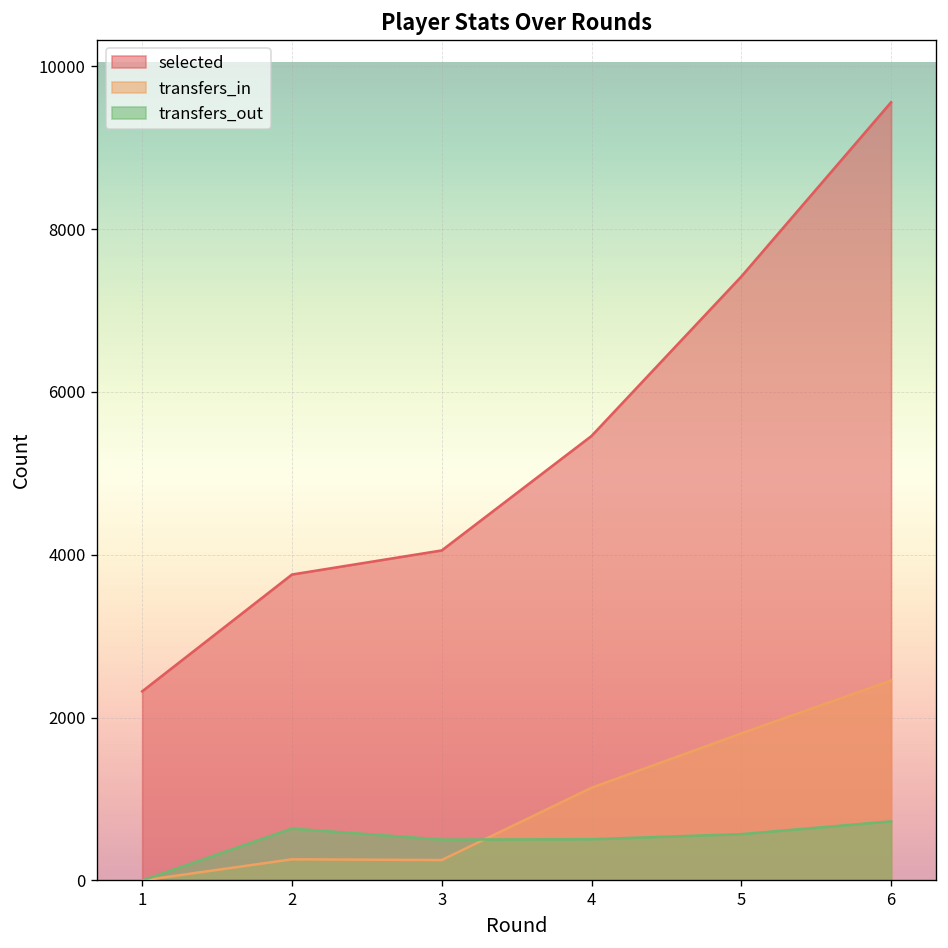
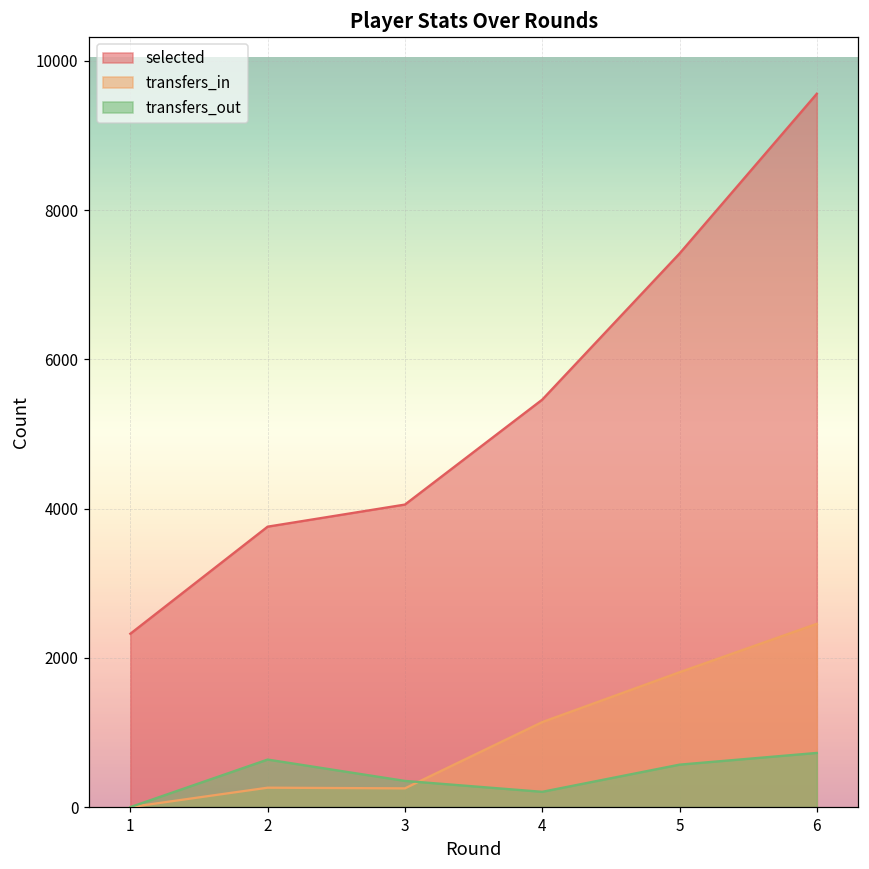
  {
    "transfers_out": {
      "2": 600,
-     "3": 500,
-     "4": 500,
+     "3": 400,
+     "4": 200,
      "5": 600,
      "6": 700
    }
  }
